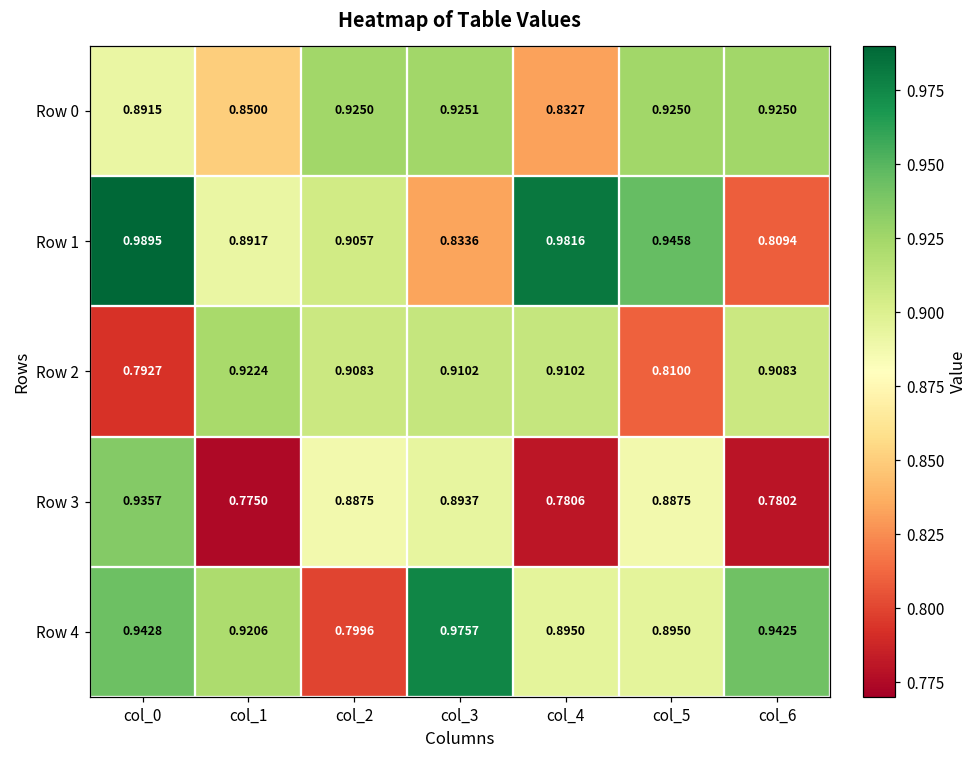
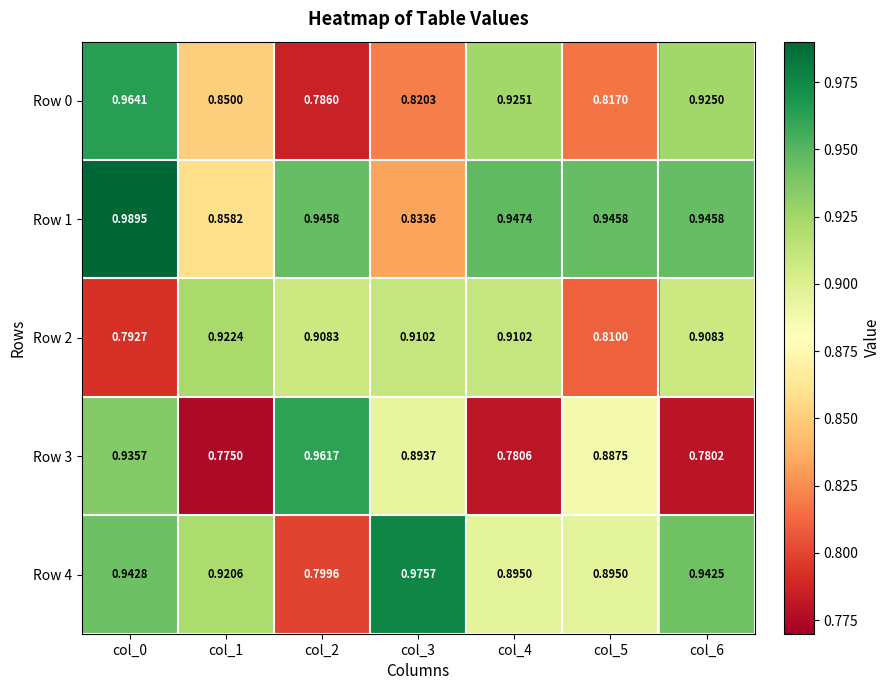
  {
    "Row 0": {
-     "col_0": 0.8915,
+     "col_0": 0.9641,
      "col_1": 0.8500,
-     "col_2": 0.9250,
-     "col_3": 0.9251,
-     "col_4": 0.8327,
-     "col_5": 0.9250,
+     "col_2": 0.7860,
+     "col_3": 0.8203,
+     "col_4": 0.9251,
+     "col_5": 0.8170,
      "col_6": 0.9250
    },
    "Row 1": {
      "col_0": 0.9895,
-     "col_1": 0.8917,
-     "col_2": 0.9057,
+     "col_1": 0.8582,
+     "col_2": 0.9458,
      "col_3": 0.8336,
-     "col_4": 0.9816,
+     "col_4": 0.9474,
      "col_5": 0.9458,
-     "col_6": 0.8094
+     "col_6": 0.9458
    },
    "Row 2": {
      "col_0": 0.7927,
      "col_1": 0.9224,
      "col_2": 0.9083,
      "col_3": 0.9102,
      "col_4": 0.9102,
      "col_5": 0.8100,
      "col_6": 0.9083
    },
    "Row 3": {
      "col_0": 0.9357,
      "col_1": 0.7750,
-     "col_2": 0.8875,
+     "col_2": 0.9617,
      "col_3": 0.8937,
      "col_4": 0.7806,
      "col_5": 0.8875,
      "col_6": 0.7802
    },
    "Row 4": {
      "col_0": 0.9428,
      "col_1": 0.9206,
      "col_2": 0.7996,
      "col_3": 0.9757,
      "col_4": 0.8950,
      "col_5": 0.8950,
      "col_6": 0.9425
    }
  }
